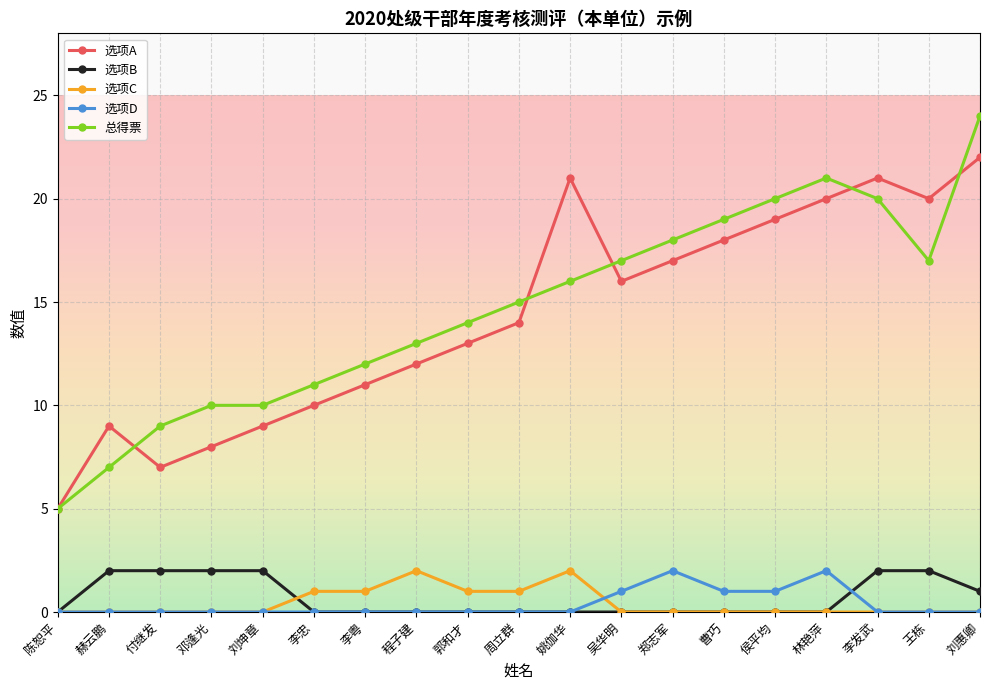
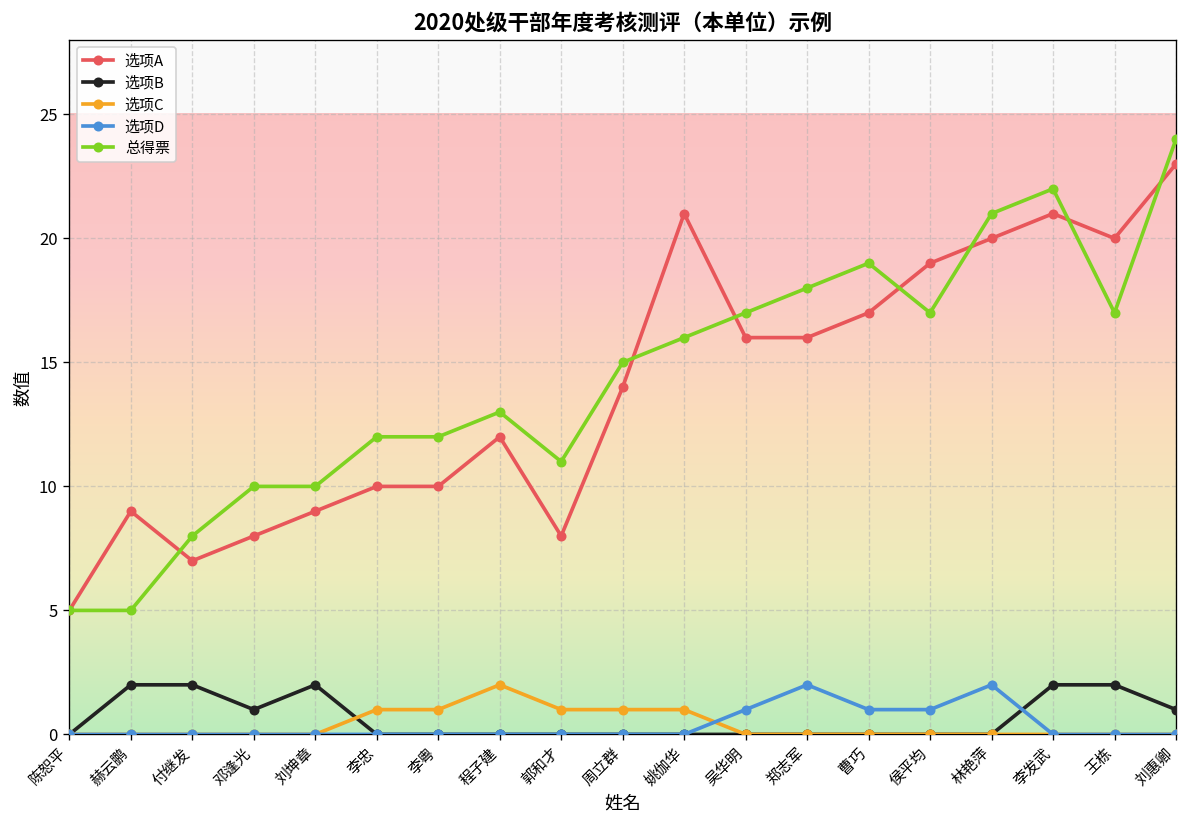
  {
    "选项A": {
      "赫云鹏": 9,
      "付继发": 7,
      "邓逢光": 8,
      "刘坤章": 9,
      "李忠": 10,
-     "李粤": 11,
+     "李粤": 10,
      "程子建": 12,
-     "郭和才": 13,
+     "郭和才": 8,
      "周立群": 14,
      "姚伽华": 21,
      "吴华明": 16,
-     "郑志军": 17,
-     "曹巧": 18,
+     "郑志军": 16,
+     "曹巧": 17,
      "侯平均": 19,
      "林艳萍": 20,
      "李发武": 21,
      "王栋": 20,
-     "刘惠卿": 22
+     "刘惠卿": 23
    },
    "选项B": {
      "赫云鹏": 2,
      "付继发": 2,
-     "邓逢光": 2,
+     "邓逢光": 1,
      "刘坤章": 2,
      "李发武": 2,
      "王栋": 2,
      "刘惠卿": 1
    },
    "选项C": {
      "李忠": 1,
      "李粤": 1,
      "程子建": 2,
      "郭和才": 1,
      "周立群": 1,
-     "姚伽华": 2
+     "姚伽华": 1
    },
    "选项D": {
      "吴华明": 1,
      "郑志军": 2,
      "曹巧": 1,
      "侯平均": 1,
      "林艳萍": 2
    },
    "总得票": {
-     "赫云鹏": 7,
-     "付继发": 9,
+     "赫云鹏": 5,
+     "付继发": 8,
      "邓逢光": 10,
      "刘坤章": 10,
-     "李忠": 11,
+     "李忠": 12,
      "李粤": 12,
      "程子建": 13,
-     "郭和才": 14,
+     "郭和才": 11,
      "周立群": 15,
      "姚伽华": 16,
      "吴华明": 17,
      "郑志军": 18,
      "曹巧": 19,
-     "侯平均": 20,
+     "侯平均": 17,
      "林艳萍": 21,
-     "李发武": 20,
+     "李发武": 22,
      "王栋": 17,
      "刘惠卿": 24
    }
  }
